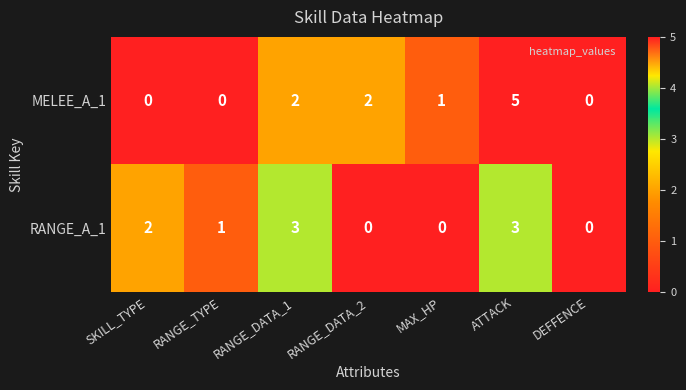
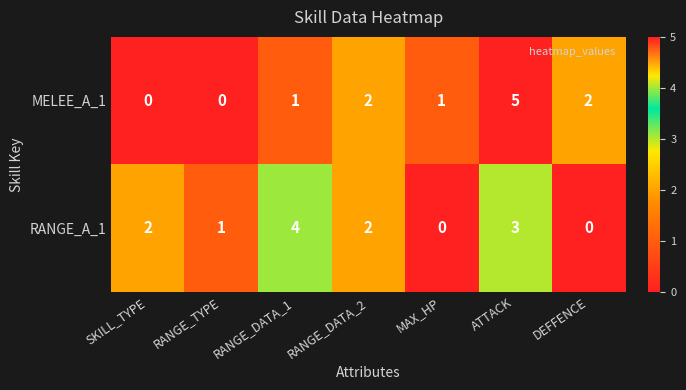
  {
    "MELEE_A_1": {
      "SKILL_TYPE": 0,
      "RANGE_TYPE": 0,
-     "RANGE_DATA_1": 2,
+     "RANGE_DATA_1": 1,
      "RANGE_DATA_2": 2,
      "MAX_HP": 1,
      "ATTACK": 5,
-     "DEFFENCE": 0
+     "DEFFENCE": 2
    },
    "RANGE_A_1": {
      "SKILL_TYPE": 2,
      "RANGE_TYPE": 1,
-     "RANGE_DATA_1": 3,
-     "RANGE_DATA_2": 0,
+     "RANGE_DATA_1": 4,
+     "RANGE_DATA_2": 2,
      "MAX_HP": 0,
      "ATTACK": 3,
      "DEFFENCE": 0
    }
  }
